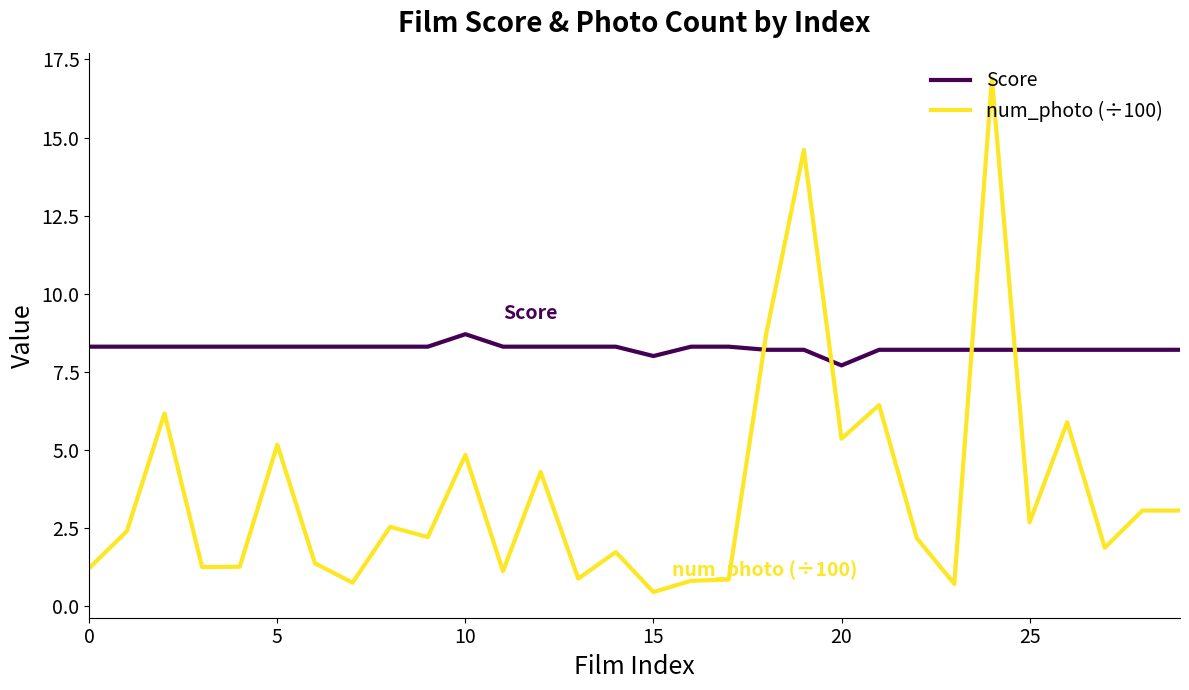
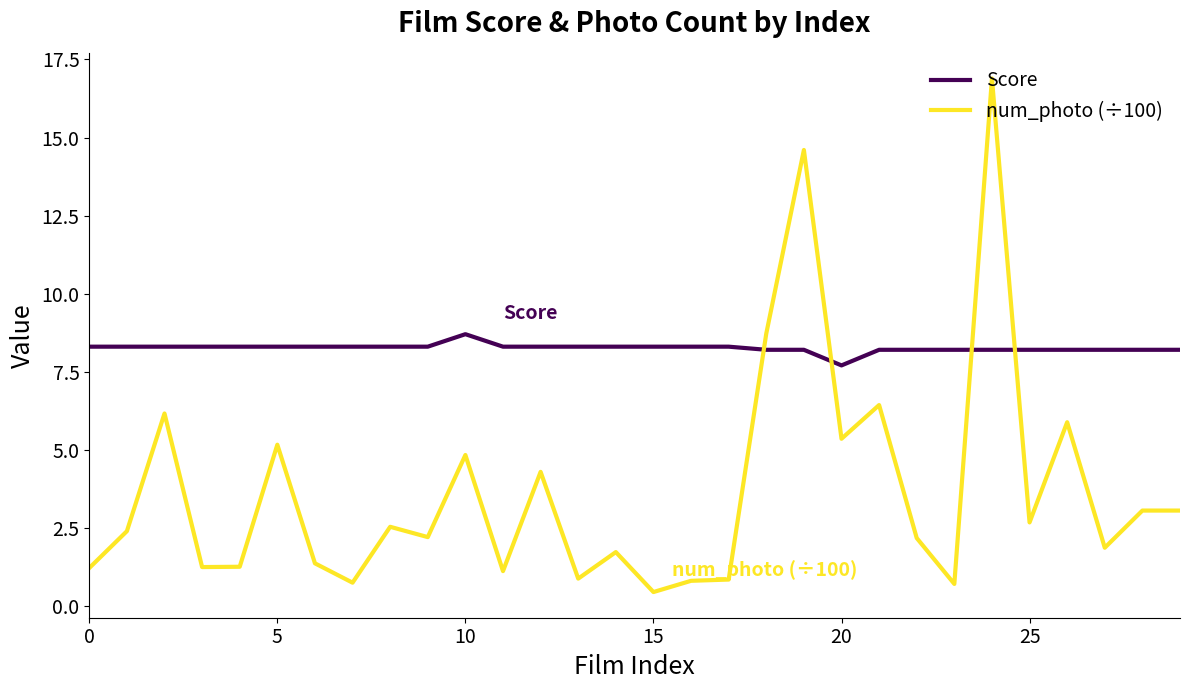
  {
    "Score": {
      "0": 8.3,
      "5": 8.3,
      "10": 8.7,
-     "15": 8.0,
+     "15": 8.3,
      "20": 7.7,
      "25": 8.2
    },
    "num_photo (÷100)": {
      "0": 1.2,
      "5": 5.2,
      "10": 4.8,
      "15": 0.4,
      "20": 5.4,
      "25": 2.7
    }
  }
